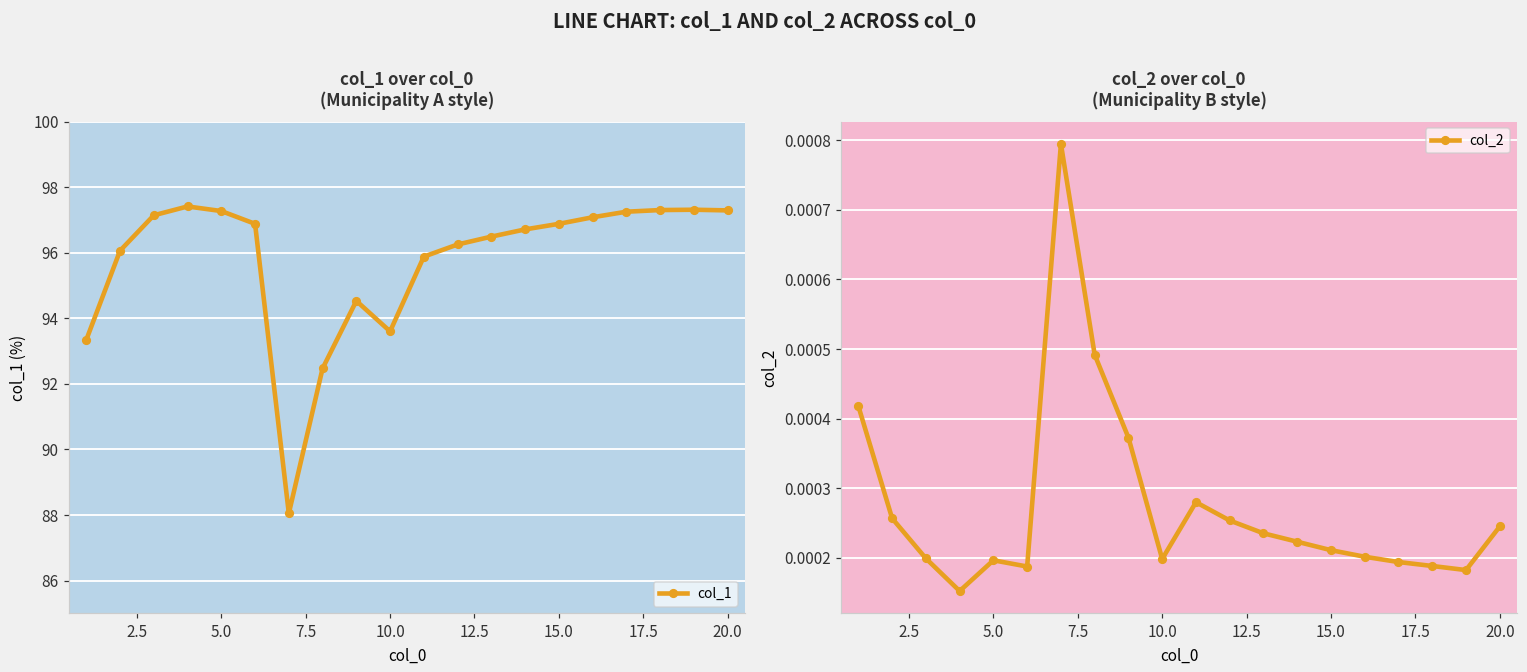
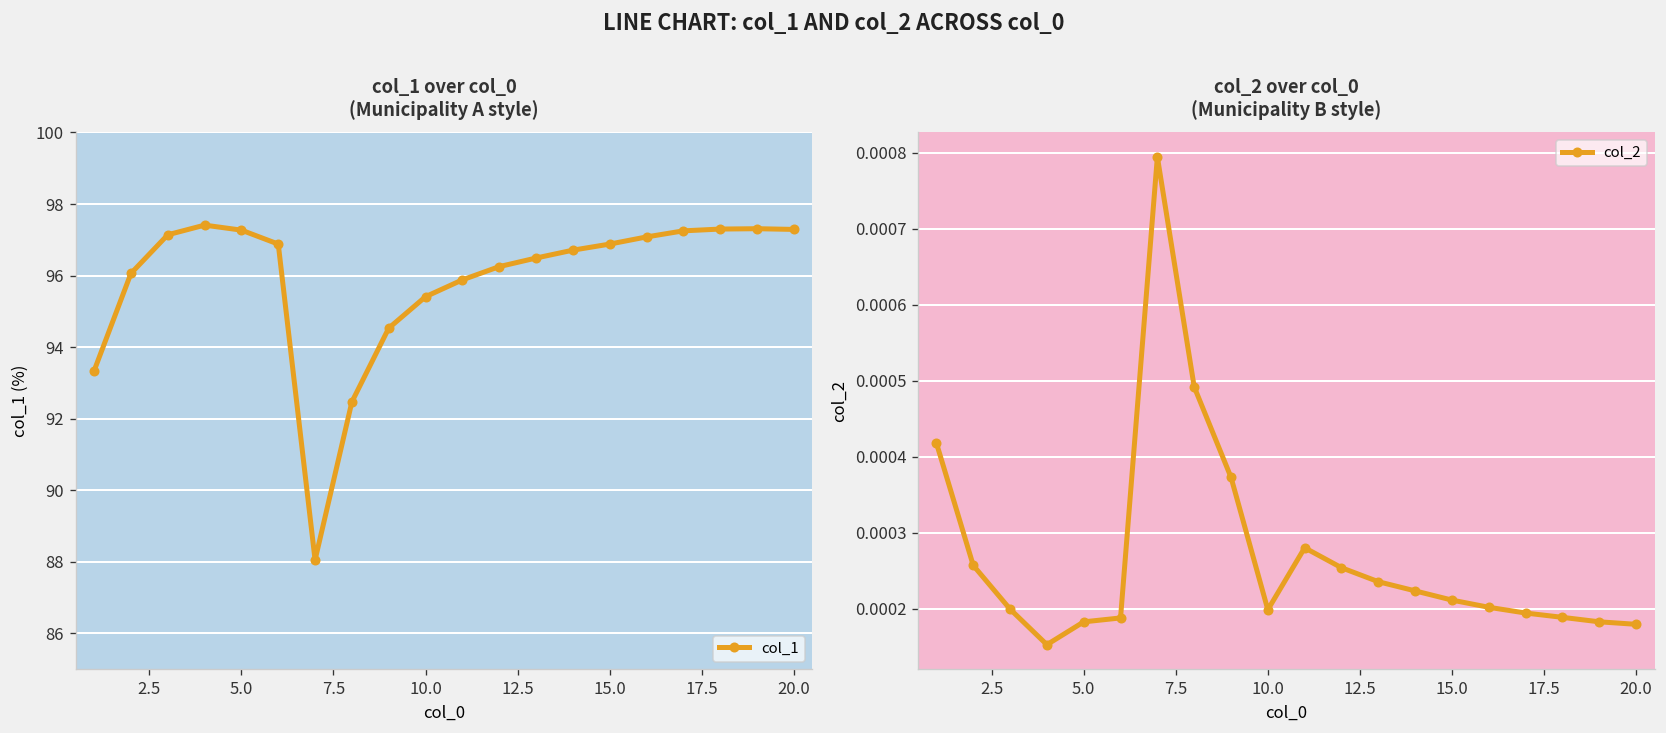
  {
    "col_1 over col_0 (Municipality A style)": {
      "5.0": 97.3,
-     "10.0": 93.6,
+     "10.0": 95.4,
      "15.0": 96.9,
      "20.0": 97.3
    },
    "col_2 over col_0 (Municipality B style)": {
-     "5.0": 0.00020,
+     "5.0": 0.00018,
      "10.0": 0.00020,
      "15.0": 0.00021,
-     "20.0": 0.00025
+     "20.0": 0.00018
    }
  }
